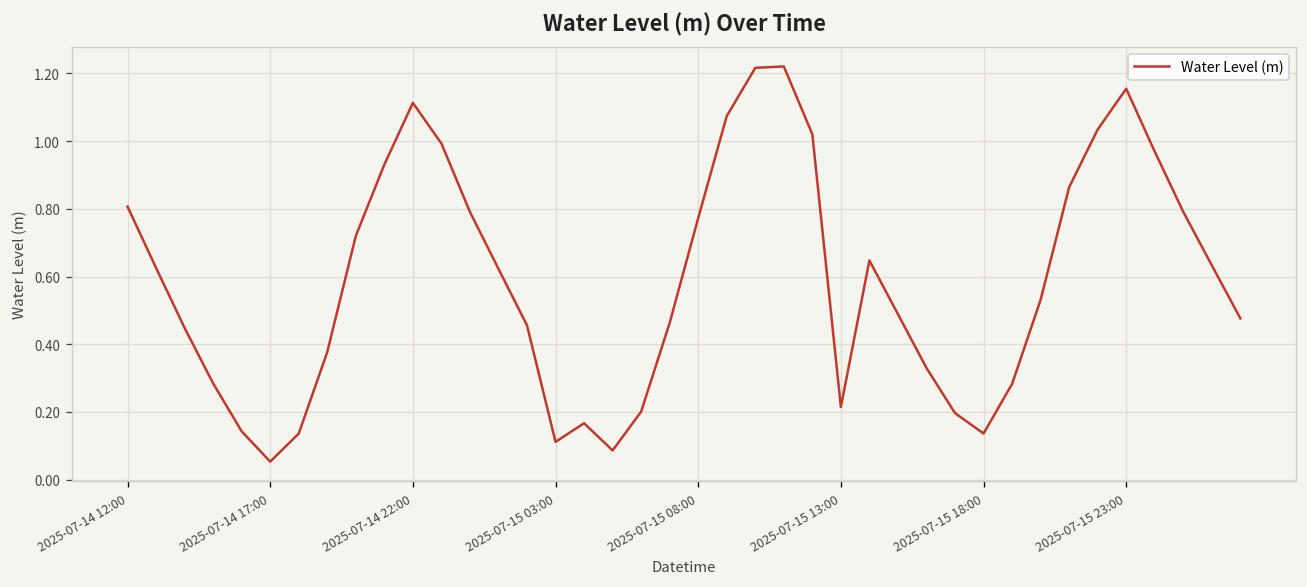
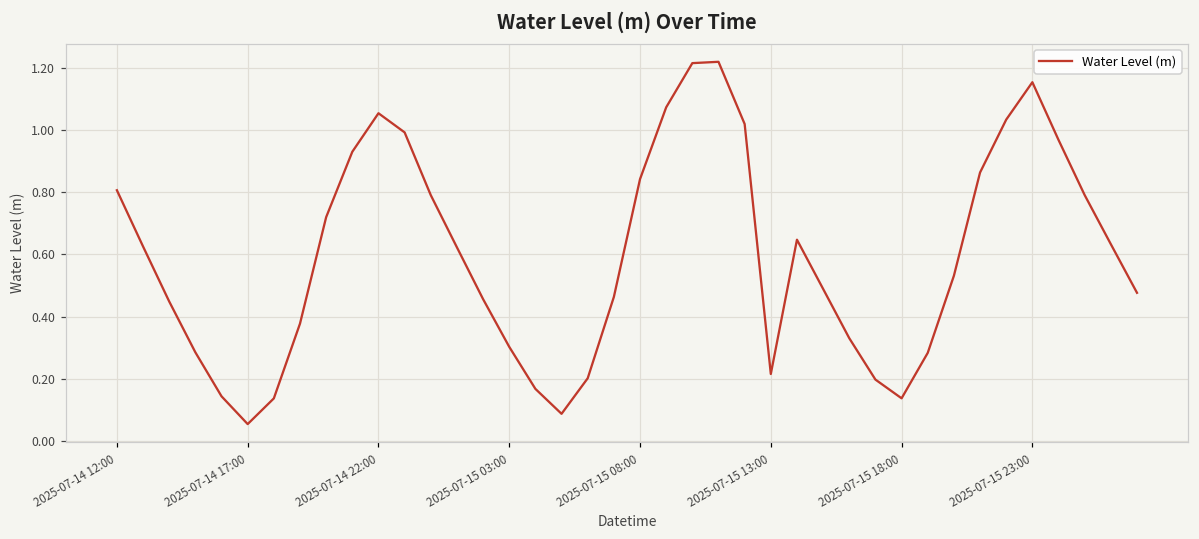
  {
    "2025-07-14 12:00": 0.81,
    "2025-07-14 17:00": 0.05,
-   "2025-07-14 22:00": 1.11,
-   "2025-07-15 03:00": 0.11,
-   "2025-07-15 08:00": 0.77,
+   "2025-07-14 22:00": 1.05,
+   "2025-07-15 03:00": 0.30,
+   "2025-07-15 08:00": 0.84,
    "2025-07-15 13:00": 0.21,
    "2025-07-15 18:00": 0.14,
    "2025-07-15 23:00": 1.15
  }
